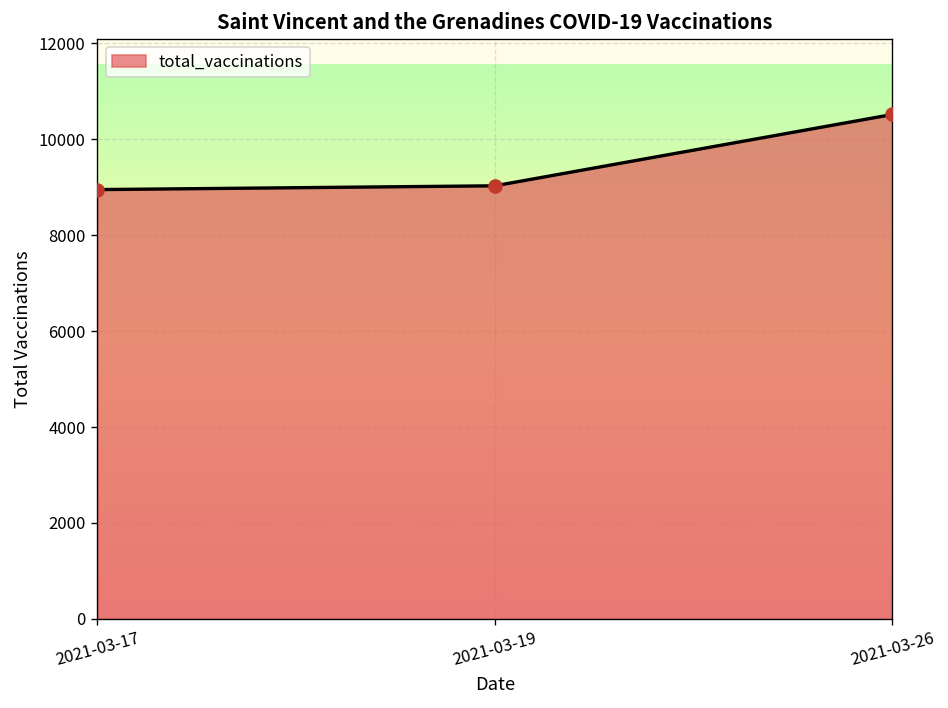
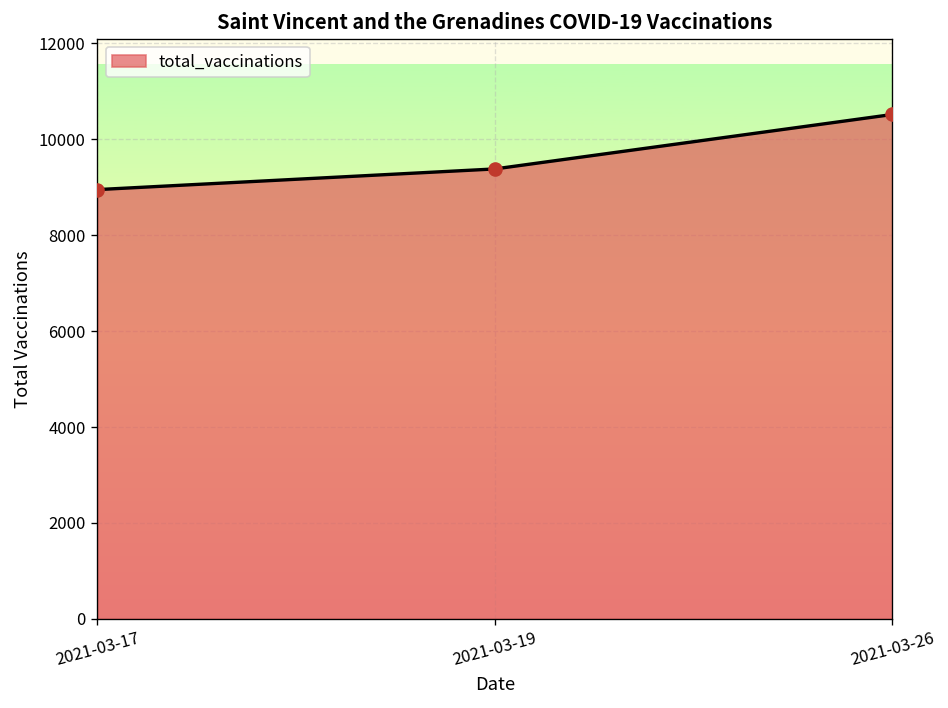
  {
    "2021-03-17": 9000,
-   "2021-03-19": 9000,
+   "2021-03-19": 9400,
    "2021-03-26": 10500
  }
